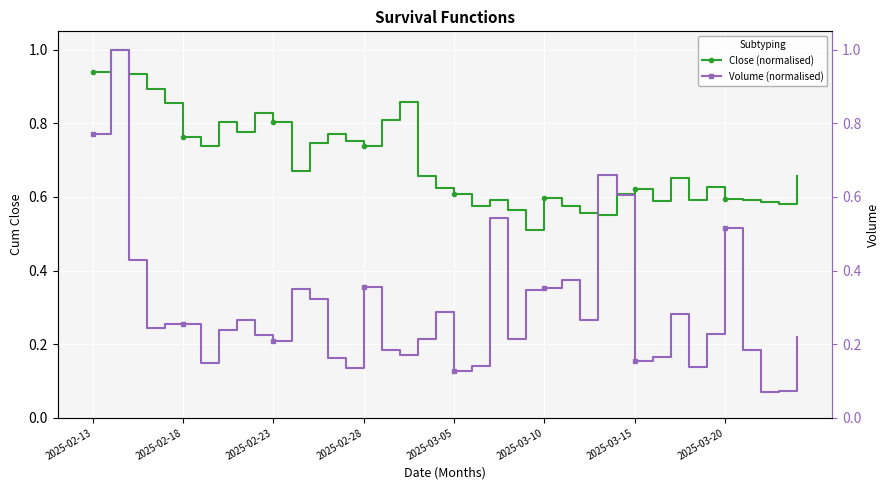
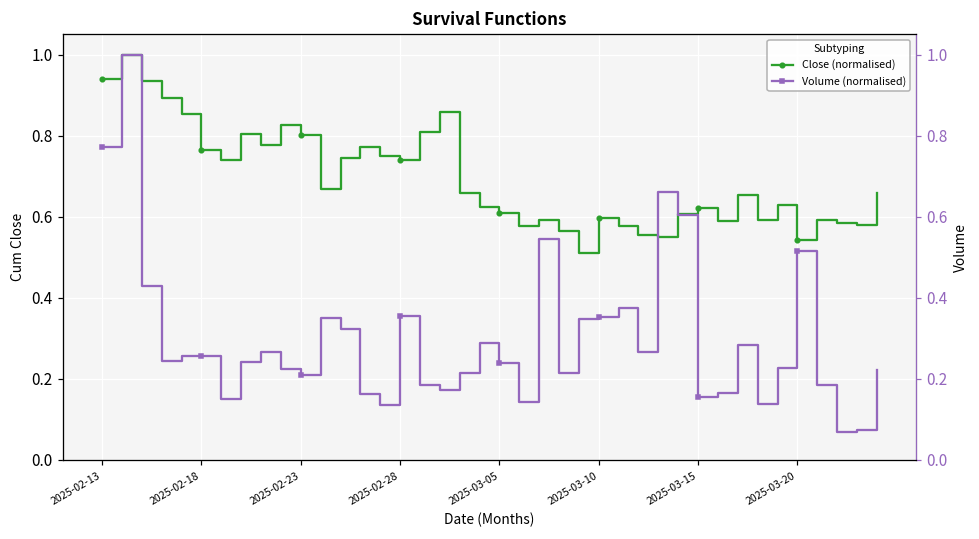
  {
    "Close (normalised)": {
      "2025-02-13": 0.94,
      "2025-02-18": 0.76,
      "2025-02-23": 0.80,
      "2025-02-28": 0.74,
      "2025-03-05": 0.61,
      "2025-03-10": 0.60,
      "2025-03-15": 0.62,
-     "2025-03-20": 0.60
+     "2025-03-20": 0.54
    },
    "Volume (normalised)": {
      "2025-02-13": 0.77,
      "2025-02-18": 0.26,
      "2025-02-23": 0.21,
      "2025-02-28": 0.35,
-     "2025-03-05": 0.13,
+     "2025-03-05": 0.24,
      "2025-03-10": 0.35,
      "2025-03-15": 0.15,
      "2025-03-20": 0.52
    }
  }
